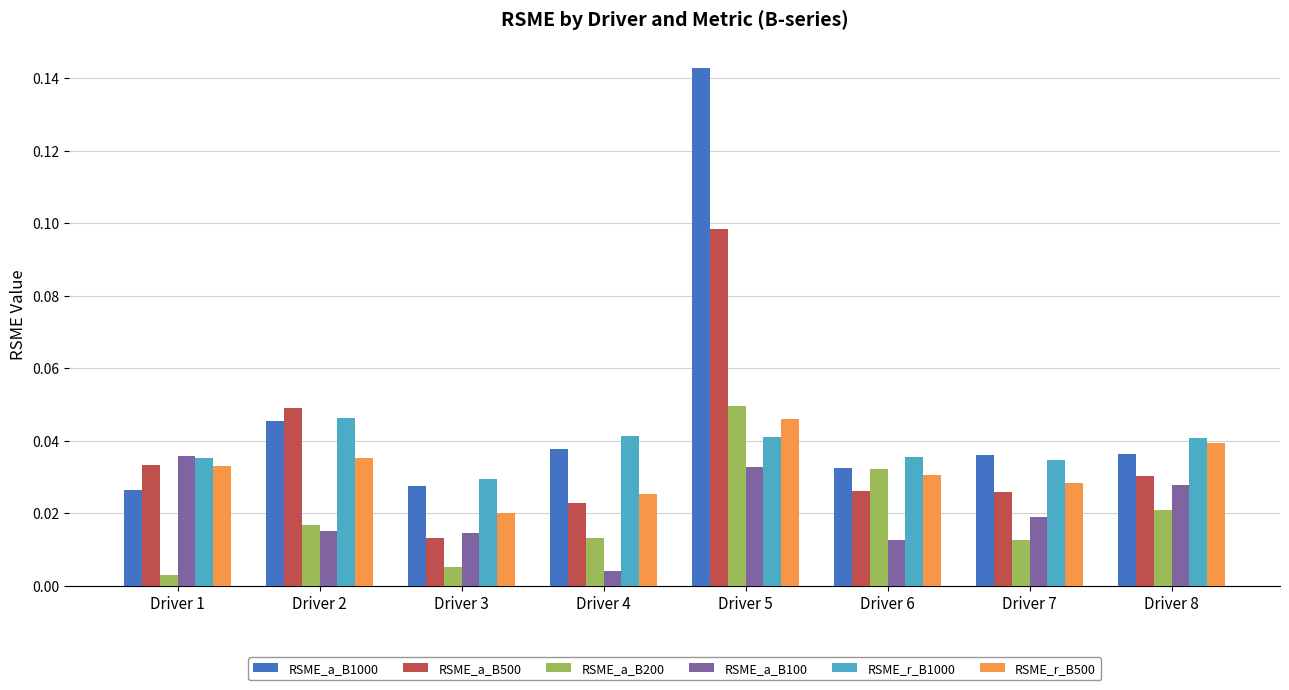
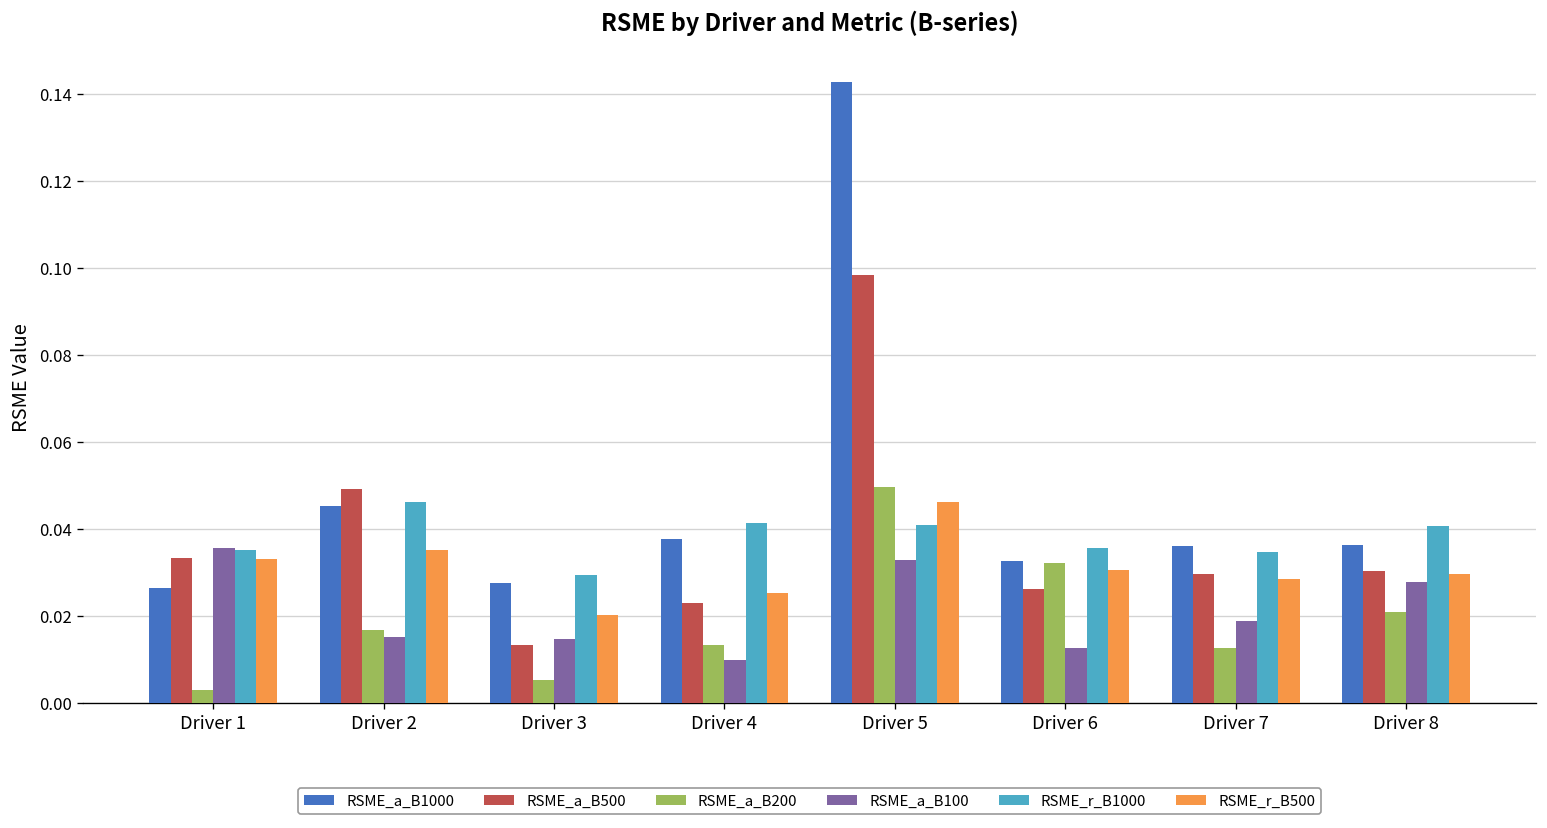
  {
    "RSME_a_B500": {
      "Driver 1": 0.033,
      "Driver 2": 0.049,
      "Driver 3": 0.013,
      "Driver 4": 0.023,
      "Driver 5": 0.098,
      "Driver 6": 0.026,
-     "Driver 7": 0.026,
+     "Driver 7": 0.029,
      "Driver 8": 0.030
    },
    "RSME_a_B200": {
      "Driver 1": 0.003,
      "Driver 2": 0.017,
      "Driver 3": 0.005,
      "Driver 4": 0.013,
      "Driver 5": 0.050,
      "Driver 6": 0.032,
      "Driver 7": 0.013,
      "Driver 8": 0.021
    },
    "RSME_a_B100": {
      "Driver 1": 0.036,
      "Driver 2": 0.015,
      "Driver 3": 0.015,
-     "Driver 4": 0.004,
+     "Driver 4": 0.010,
      "Driver 5": 0.033,
      "Driver 6": 0.013,
      "Driver 7": 0.019,
      "Driver 8": 0.028
    },
    "RSME_r_B500": {
      "Driver 1": 0.033,
      "Driver 2": 0.035,
      "Driver 3": 0.020,
      "Driver 4": 0.025,
      "Driver 5": 0.046,
      "Driver 6": 0.031,
      "Driver 7": 0.028,
-     "Driver 8": 0.039
+     "Driver 8": 0.030
    }
  }
